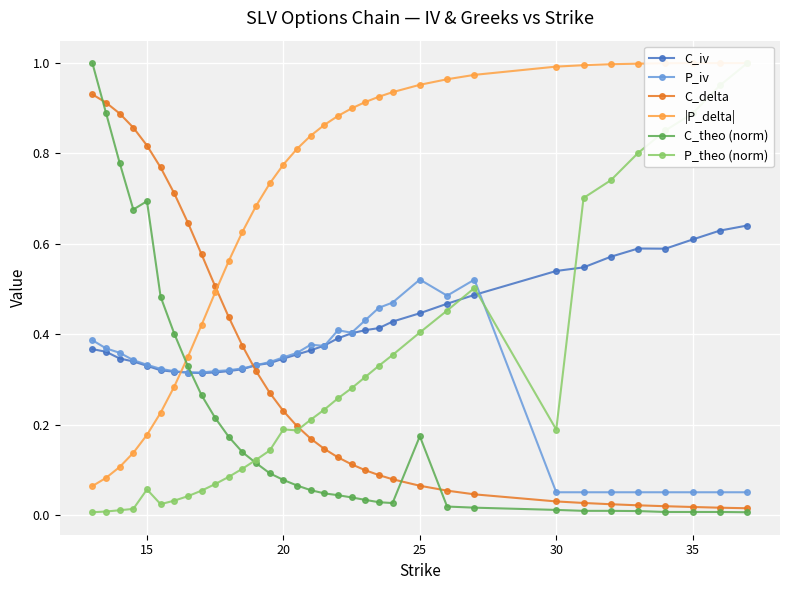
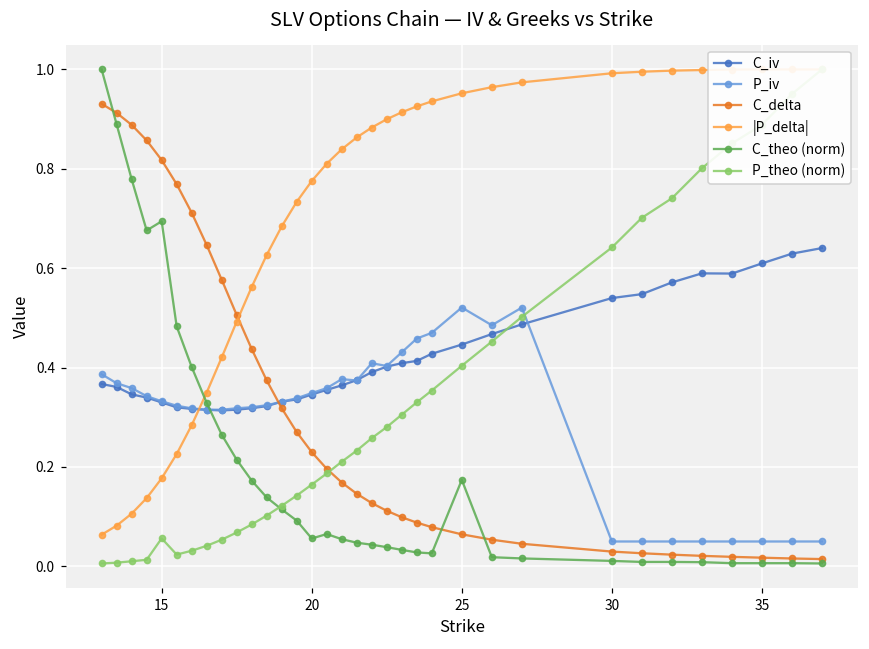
  {
    "C_theo (norm)": {
      "15": 0.69,
-     "20": 0.08,
+     "20": 0.06,
      "25": 0.17,
      "30": 0.01,
      "35": 0.01
    },
    "P_theo (norm)": {
      "15": 0.06,
-     "20": 0.19,
+     "20": 0.16,
      "25": 0.40,
-     "30": 0.19
+     "30": 0.64
    }
  }
